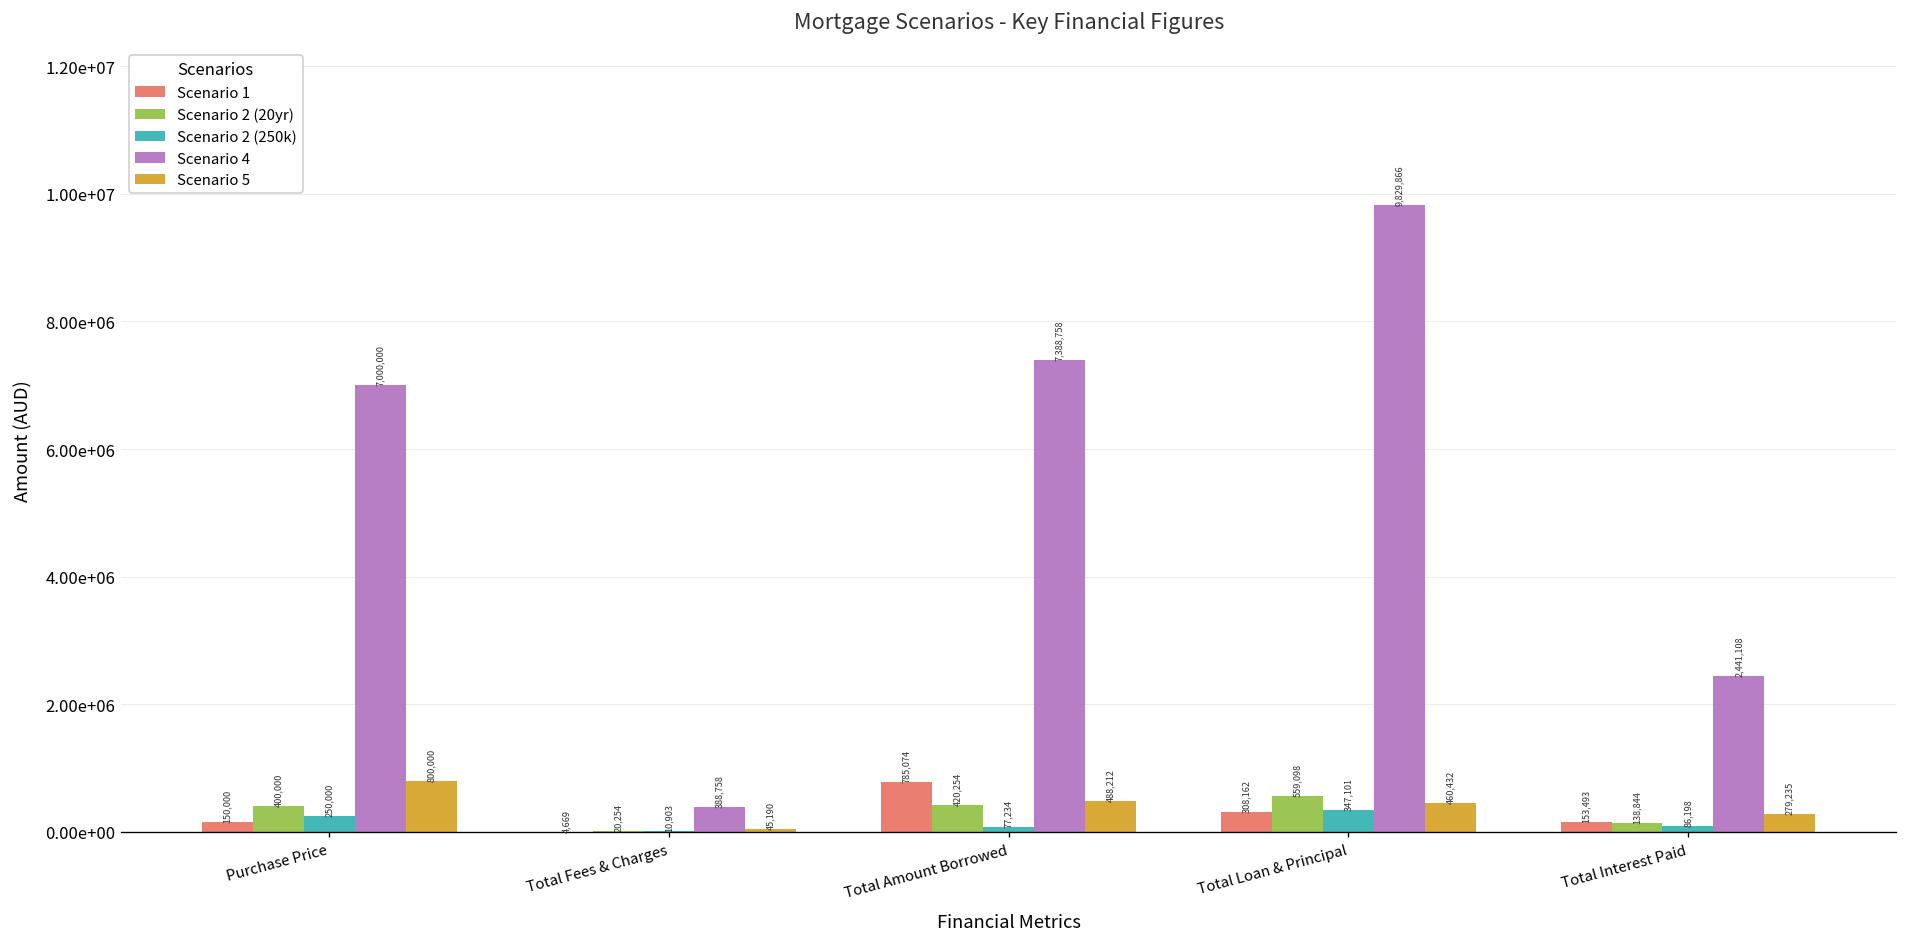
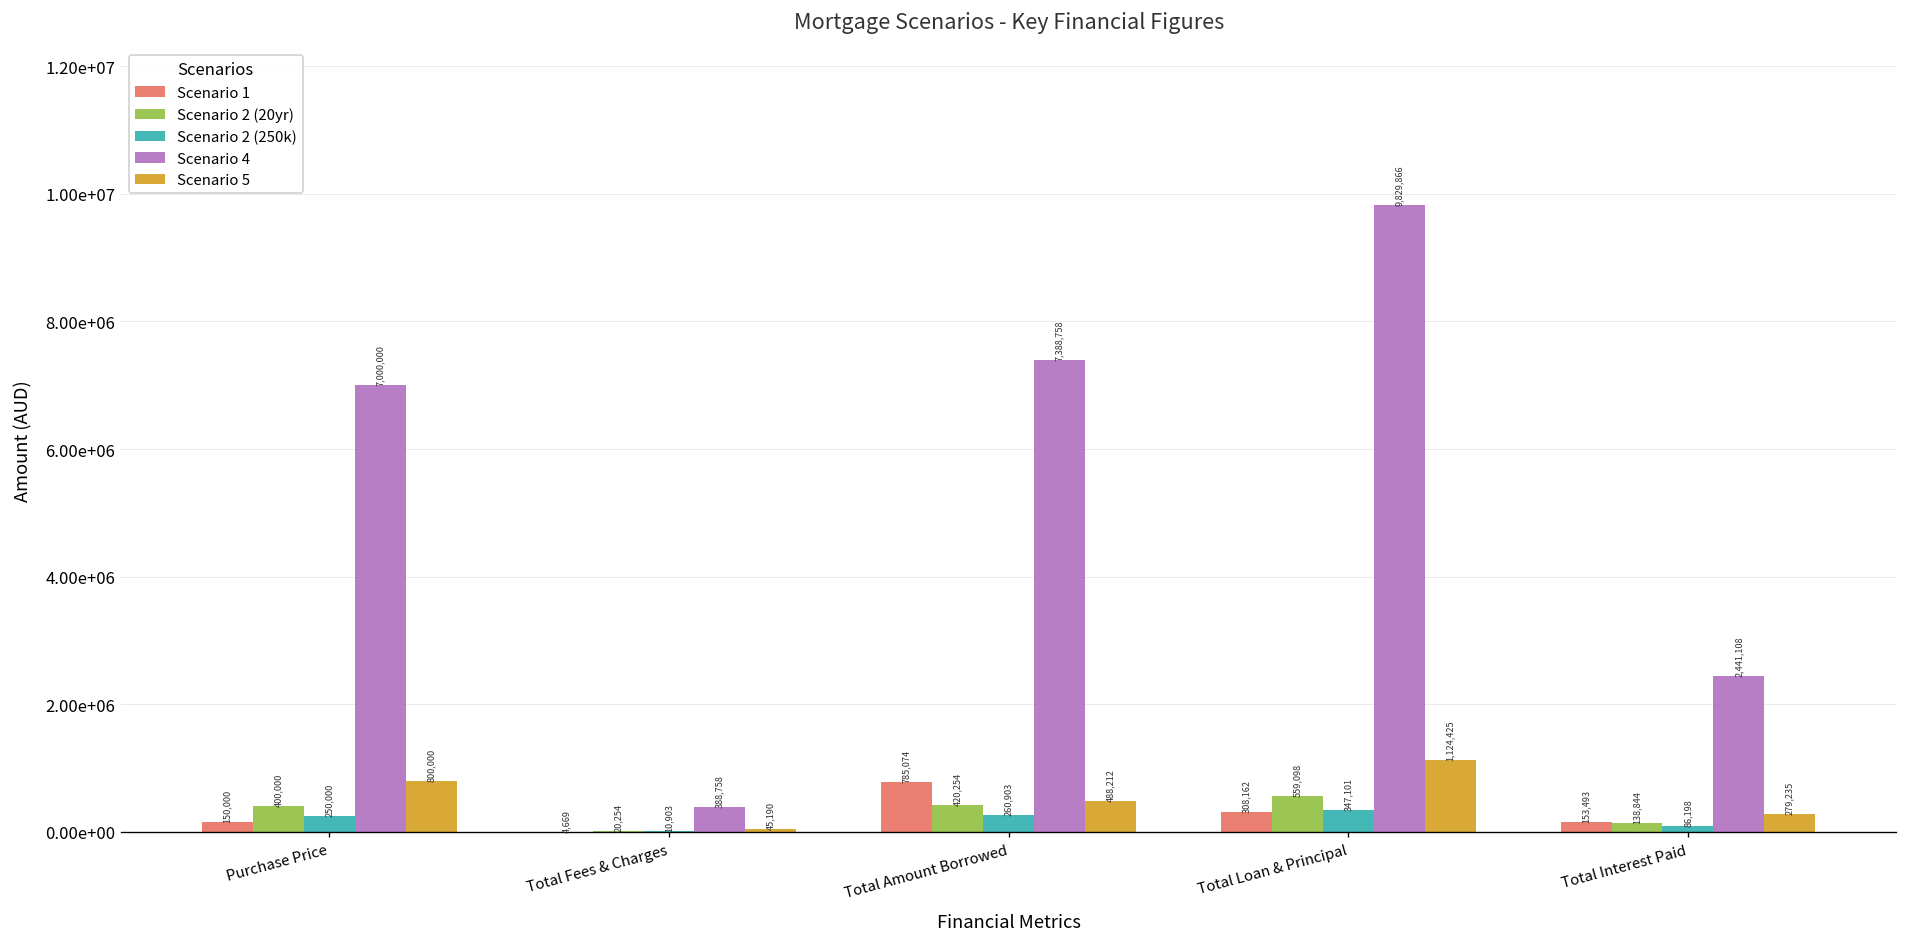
  {
    "Scenario 1": {
      "Purchase Price": "150,000",
      "Total Fees & Charges": "4,669",
      "Total Amount Borrowed": "785,074",
      "Total Loan & Principal": "308,162",
      "Total Interest Paid": "153,493"
    },
    "Scenario 2 (20yr)": {
      "Purchase Price": "400,000",
      "Total Fees & Charges": "20,254",
      "Total Amount Borrowed": "420,254",
      "Total Loan & Principal": "559,098",
      "Total Interest Paid": "138,844"
    },
    "Scenario 2 (250k)": {
      "Purchase Price": "250,000",
      "Total Fees & Charges": "10,903",
-     "Total Amount Borrowed": "77,234",
+     "Total Amount Borrowed": "260,903",
      "Total Loan & Principal": "347,101",
      "Total Interest Paid": "86,198"
    },
    "Scenario 4": {
      "Purchase Price": "7,000,000",
      "Total Fees & Charges": "388,758",
      "Total Amount Borrowed": "7,388,758",
      "Total Loan & Principal": "9,829,866",
      "Total Interest Paid": "2,441,108"
    },
    "Scenario 5": {
      "Purchase Price": "800,000",
      "Total Fees & Charges": "45,190",
      "Total Amount Borrowed": "488,212",
-     "Total Loan & Principal": "460,432",
+     "Total Loan & Principal": "1,124,425",
      "Total Interest Paid": "279,235"
    }
  }
